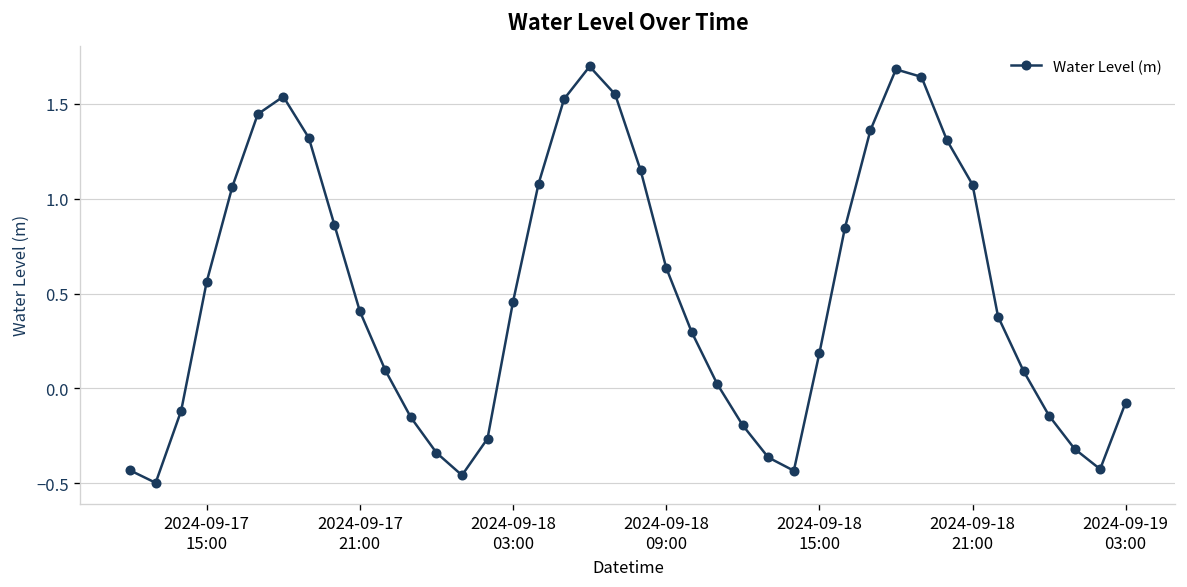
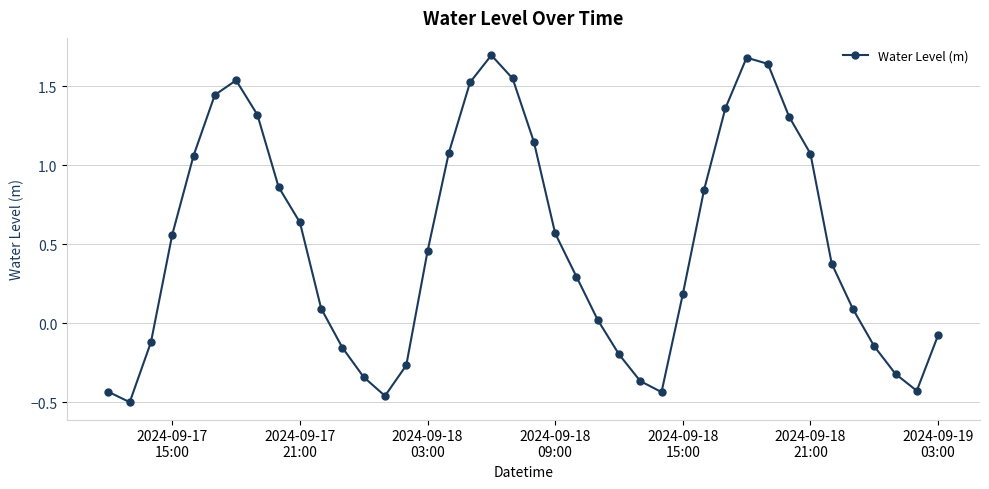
  {
    "2024-09-17 15:00": 0.56,
-   "2024-09-17 21:00": 0.41,
+   "2024-09-17 21:00": 0.64,
    "2024-09-18 03:00": 0.46,
-   "2024-09-18 09:00": 0.64,
+   "2024-09-18 09:00": 0.57,
    "2024-09-18 15:00": 0.18,
    "2024-09-18 21:00": 1.07,
    "2024-09-19 03:00": -0.08
  }
